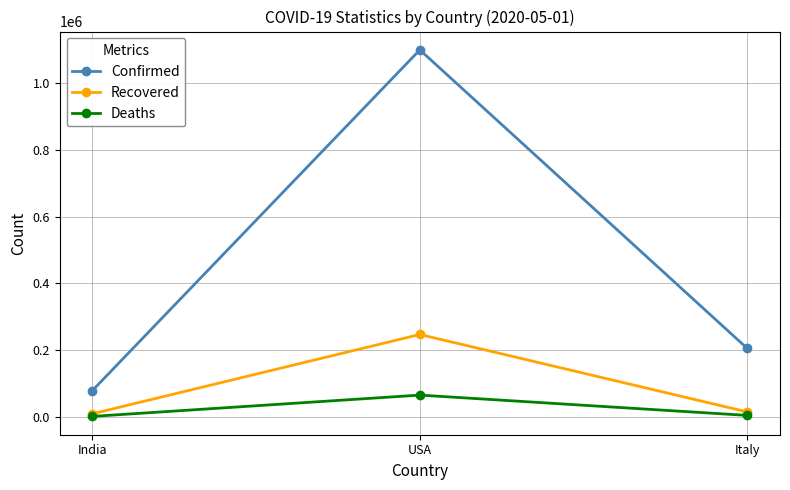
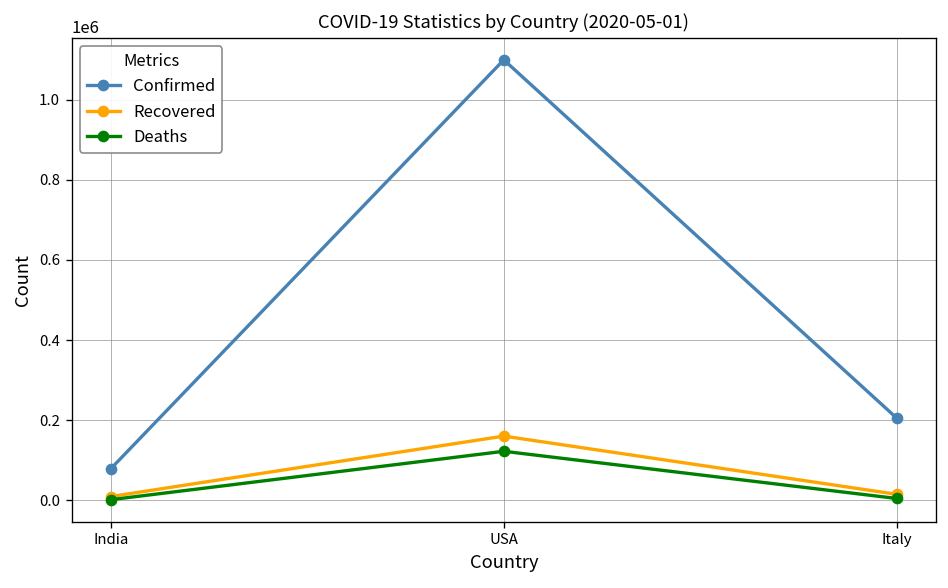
  {
    "Confirmed": {
      "India": 80000,
      "USA": 1100000,
      "Italy": 210000
    },
    "Recovered": {
      "India": 10000,
-     "USA": 250000,
+     "USA": 160000,
      "Italy": 10000
    },
    "Deaths": {
      "India": 0,
-     "USA": 70000,
+     "USA": 120000,
      "Italy": 0
    }
  }
